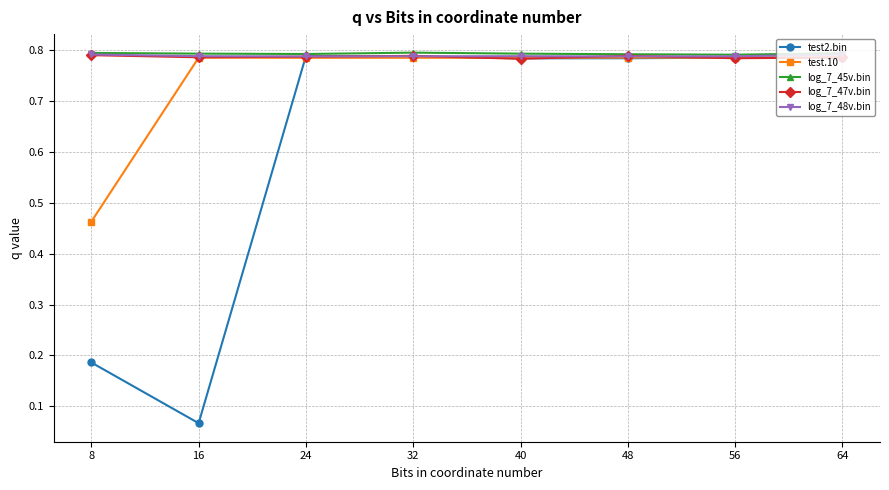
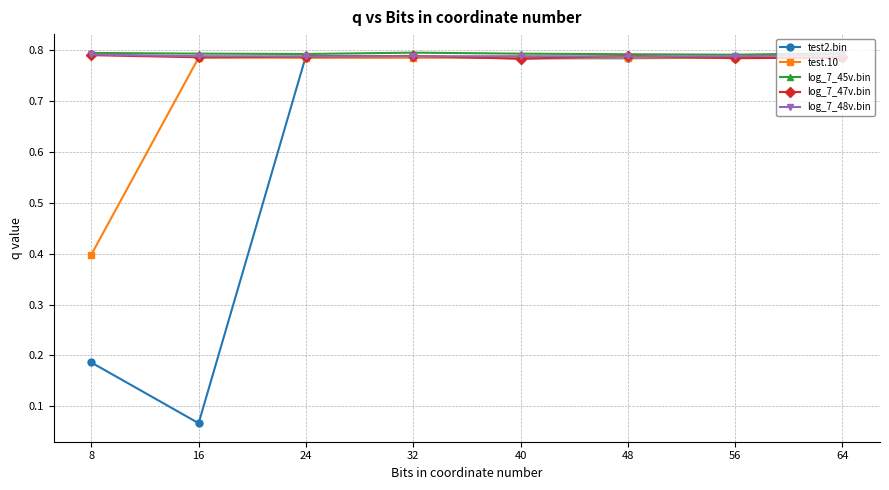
  {
    "test2.bin": {
      "8": 0.19,
      "16": 0.07
    },
    "test.10": {
-     "8": 0.46
+     "8": 0.40
    },
    "log_7_45v.bin": {
      "16": 0.79,
      "32": 0.80
    }
  }
